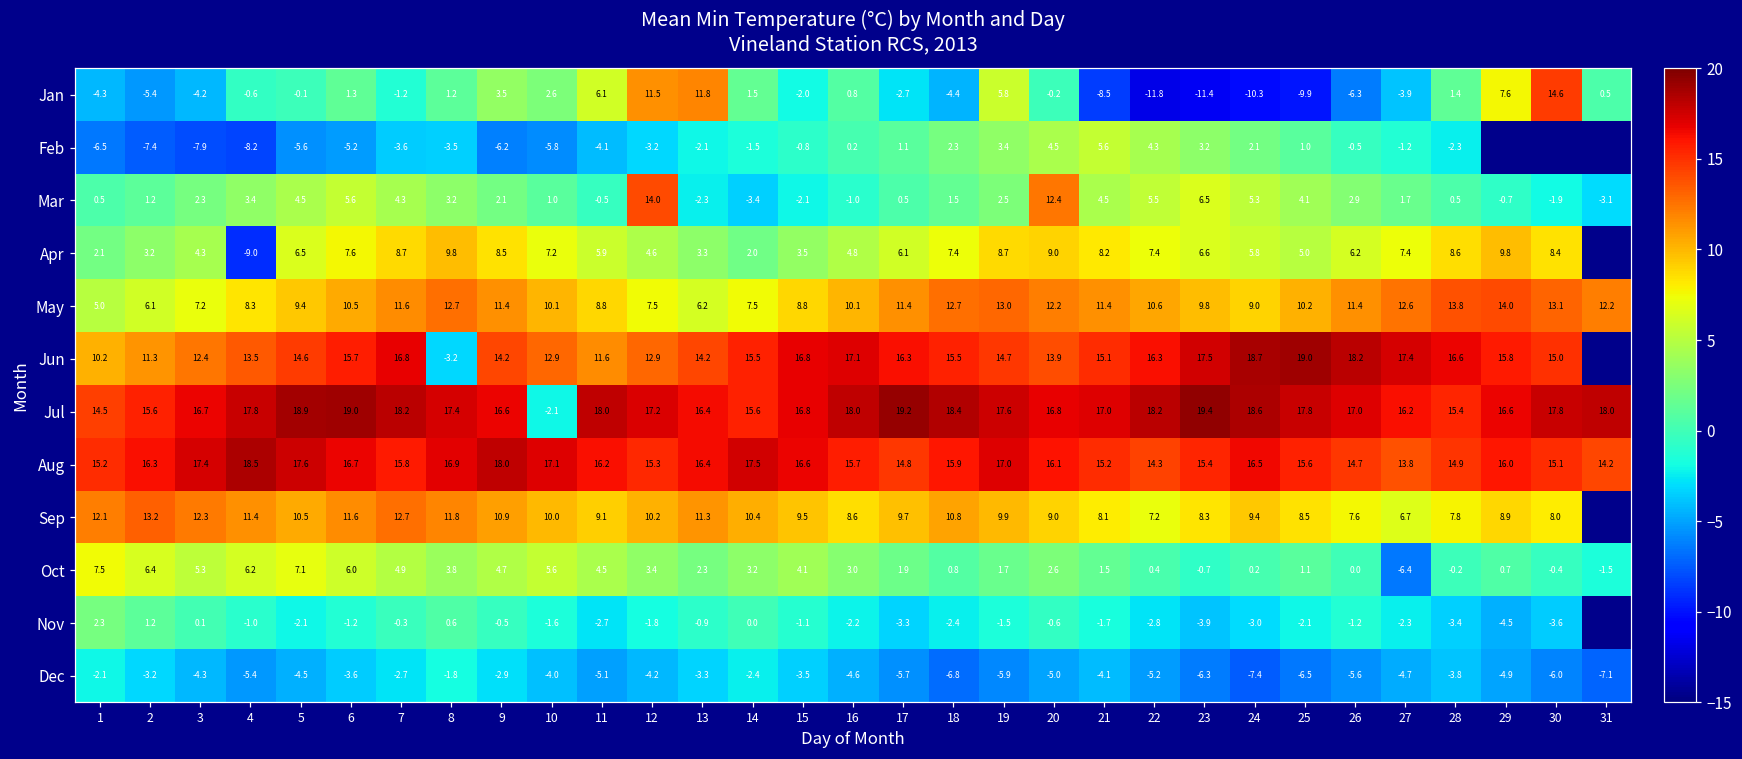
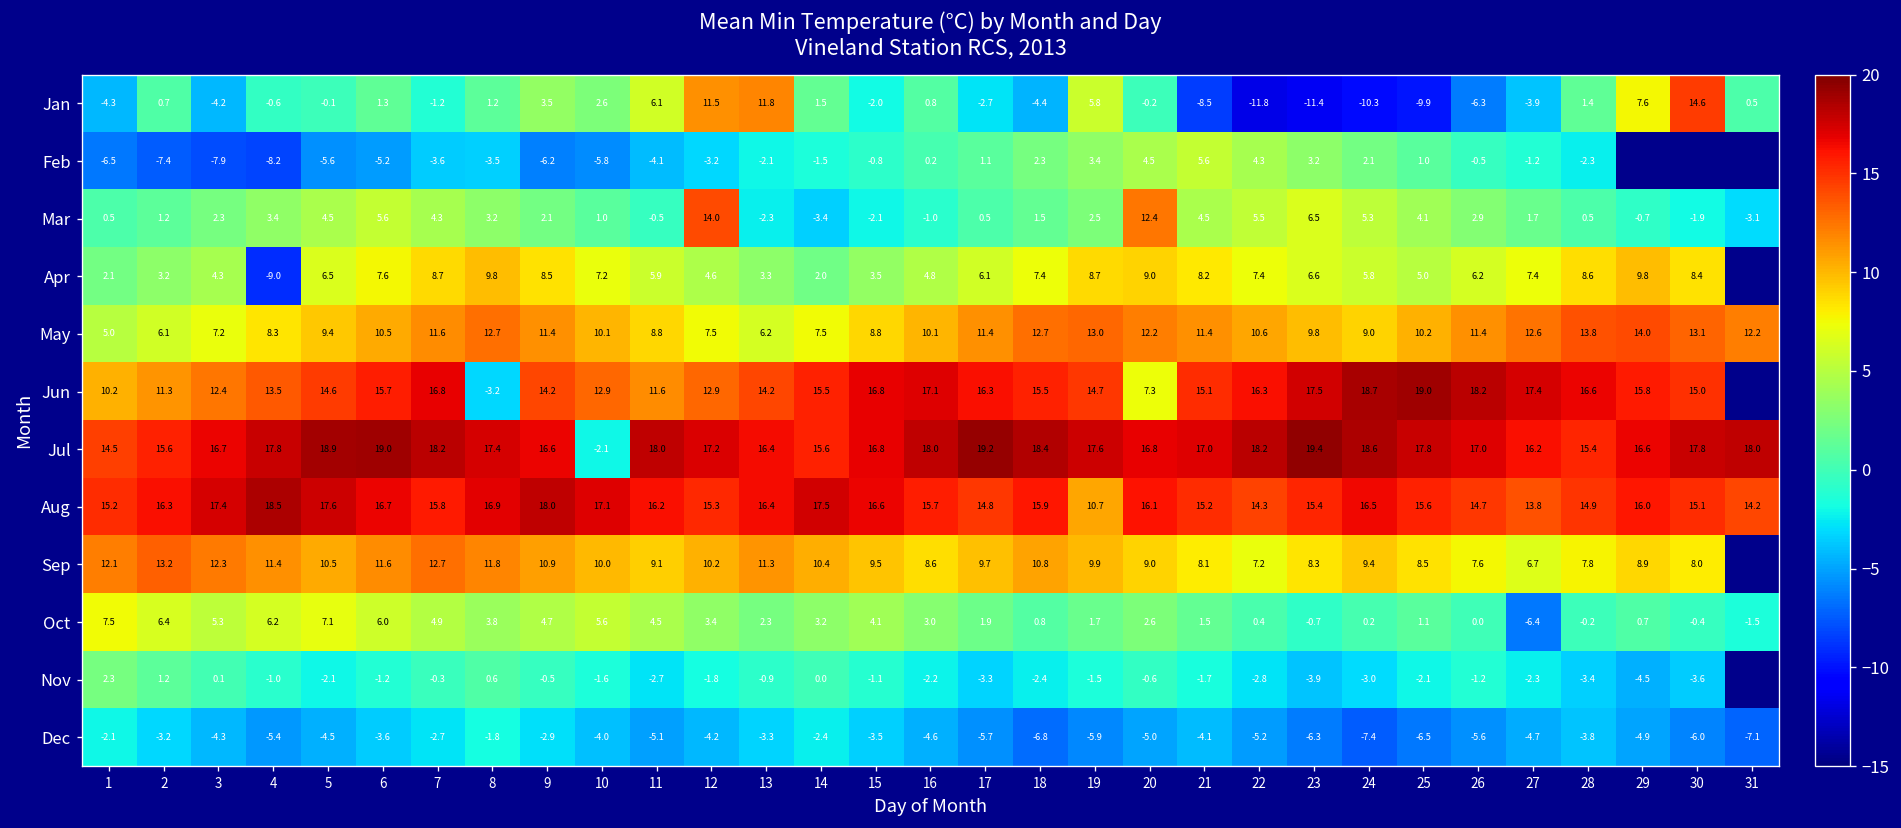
  {
    "Jan": {
      "1": -4.3,
-     "2": -5.4,
+     "2": 0.7,
      "3": -4.2,
      "4": -0.6,
      "5": -0.1,
      "6": 1.3,
      "7": -1.2,
      "8": 1.2,
      "9": 3.5,
      "10": 2.6,
      "11": 6.1,
      "12": 11.5,
      "13": 11.8,
      "14": 1.5,
      "15": -2.0,
      "16": 0.8,
      "17": -2.7,
      "18": -4.4,
      "19": 5.8,
      "20": -0.2,
      "21": -8.5,
      "22": -11.8,
      "23": -11.4,
      "24": -10.3,
      "25": -9.9,
      "26": -6.3,
      "27": -3.9,
      "28": 1.4,
      "29": 7.6,
      "30": 14.6,
      "31": 0.5
    },
    "Jun": {
      "1": 10.2,
      "2": 11.3,
      "3": 12.4,
      "4": 13.5,
      "5": 14.6,
      "6": 15.7,
      "7": 16.8,
      "8": -3.2,
      "9": 14.2,
      "10": 12.9,
      "11": 11.6,
      "12": 12.9,
      "13": 14.2,
      "14": 15.5,
      "15": 16.8,
      "16": 17.1,
      "17": 16.3,
      "18": 15.5,
      "19": 14.7,
-     "20": 13.9,
+     "20": 7.3,
      "21": 15.1,
      "22": 16.3,
      "23": 17.5,
      "24": 18.7,
      "25": 19.0,
      "26": 18.2,
      "27": 17.4,
      "28": 16.6,
      "29": 15.8,
      "30": 15.0
    },
    "Aug": {
      "1": 15.2,
      "2": 16.3,
      "3": 17.4,
      "4": 18.5,
      "5": 17.6,
      "6": 16.7,
      "7": 15.8,
      "8": 16.9,
      "9": 18.0,
      "10": 17.1,
      "11": 16.2,
      "12": 15.3,
      "13": 16.4,
      "14": 17.5,
      "15": 16.6,
      "16": 15.7,
      "17": 14.8,
      "18": 15.9,
-     "19": 17.0,
+     "19": 10.7,
      "20": 16.1,
      "21": 15.2,
      "22": 14.3,
      "23": 15.4,
      "24": 16.5,
      "25": 15.6,
      "26": 14.7,
      "27": 13.8,
      "28": 14.9,
      "29": 16.0,
      "30": 15.1,
      "31": 14.2
    }
  }
